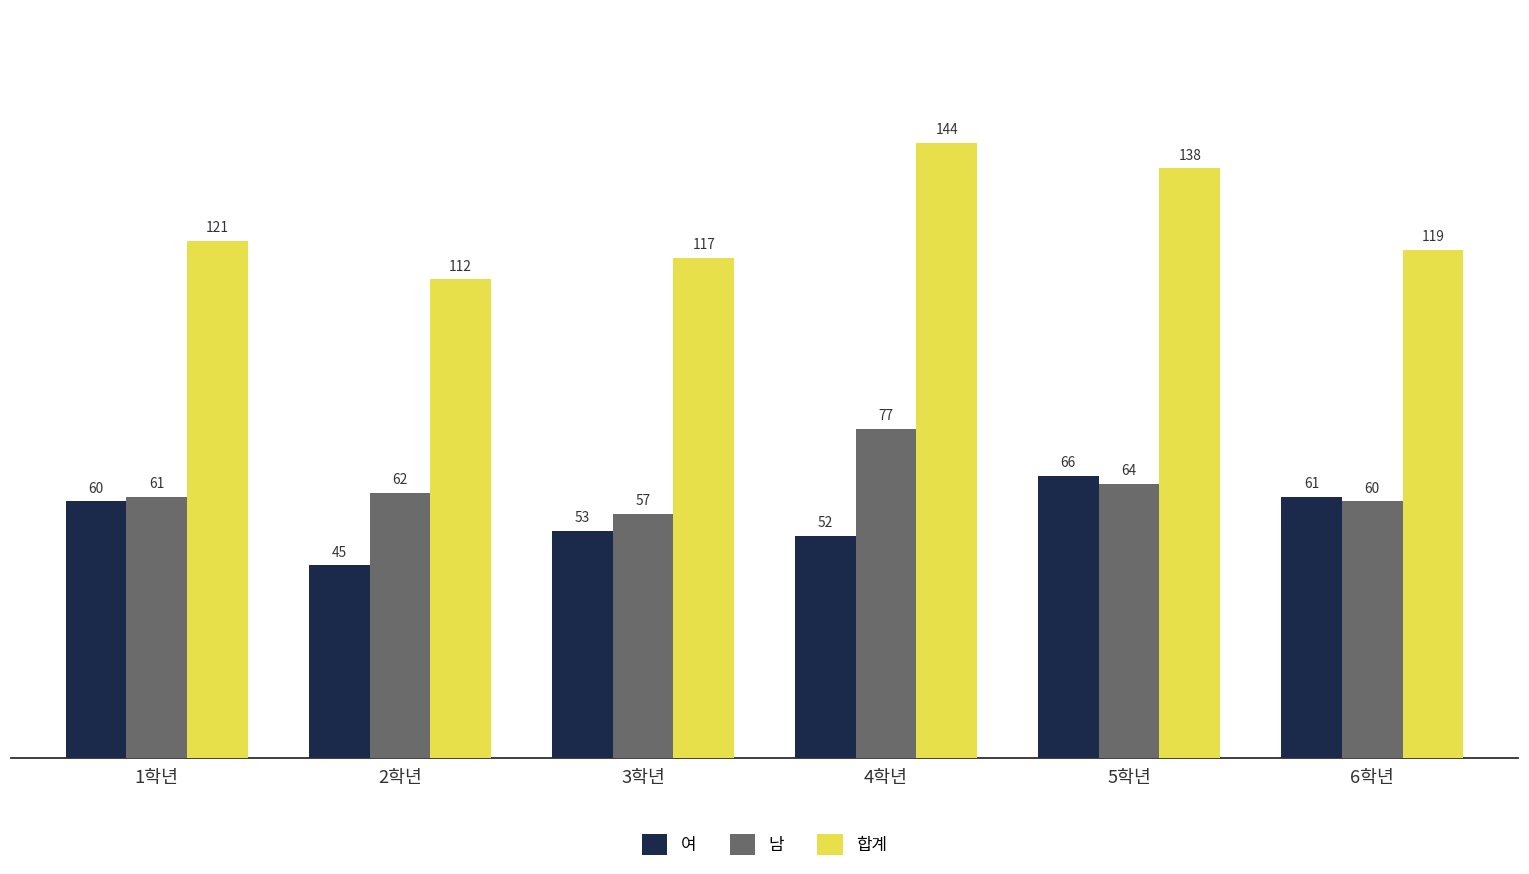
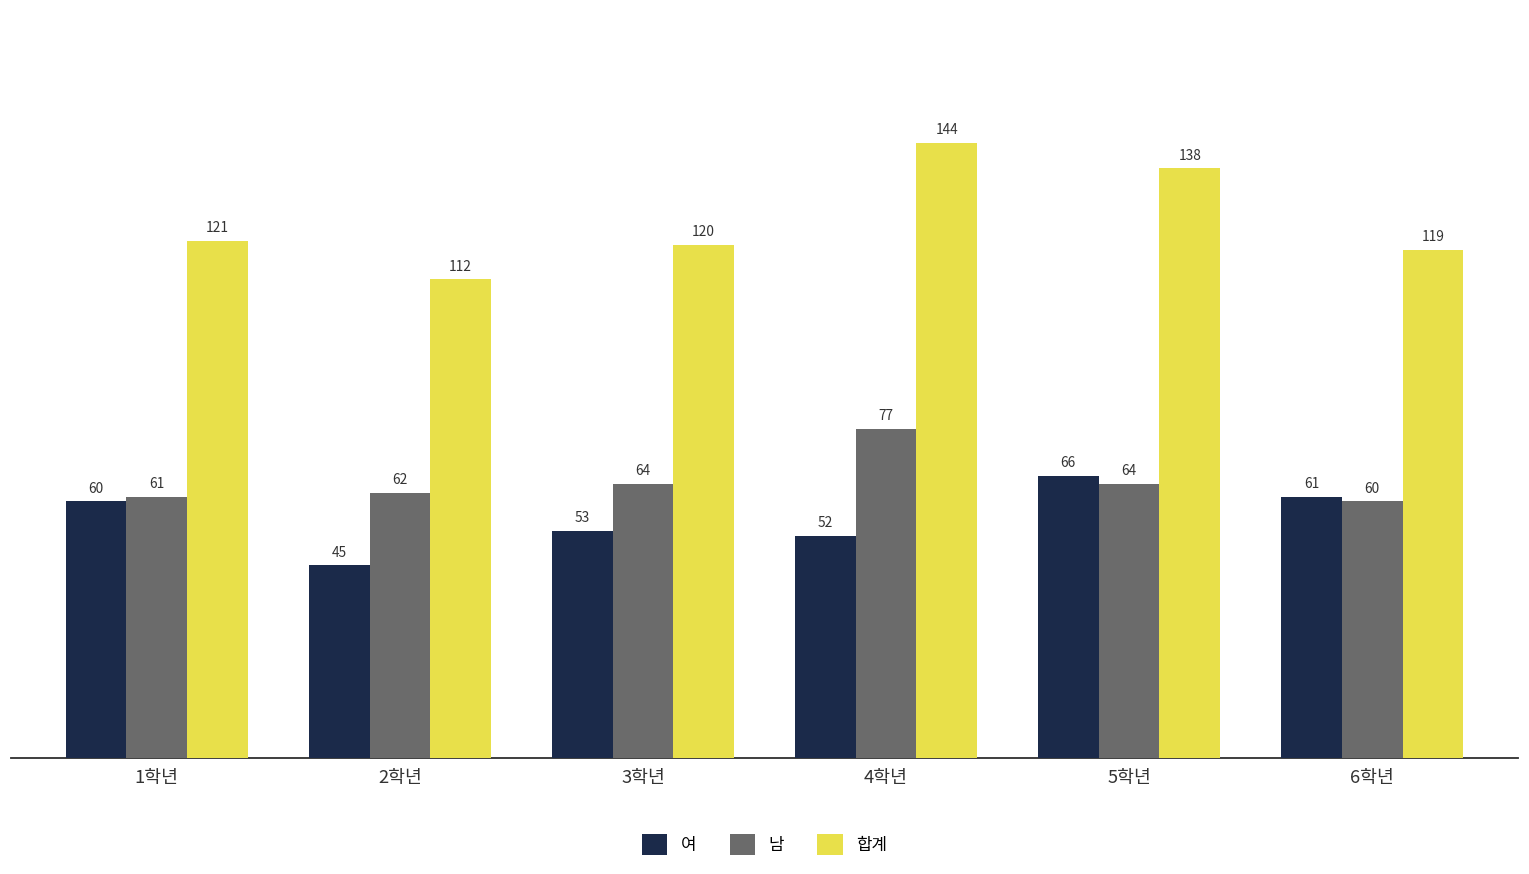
  {
    "여": {
      "1학년": 60,
      "2학년": 45,
      "3학년": 53,
      "4학년": 52,
      "5학년": 66,
      "6학년": 61
    },
    "남": {
      "1학년": 61,
      "2학년": 62,
-     "3학년": 57,
+     "3학년": 64,
      "4학년": 77,
      "5학년": 64,
      "6학년": 60
    },
    "합계": {
      "1학년": 121,
      "2학년": 112,
-     "3학년": 117,
+     "3학년": 120,
      "4학년": 144,
      "5학년": 138,
      "6학년": 119
    }
  }
